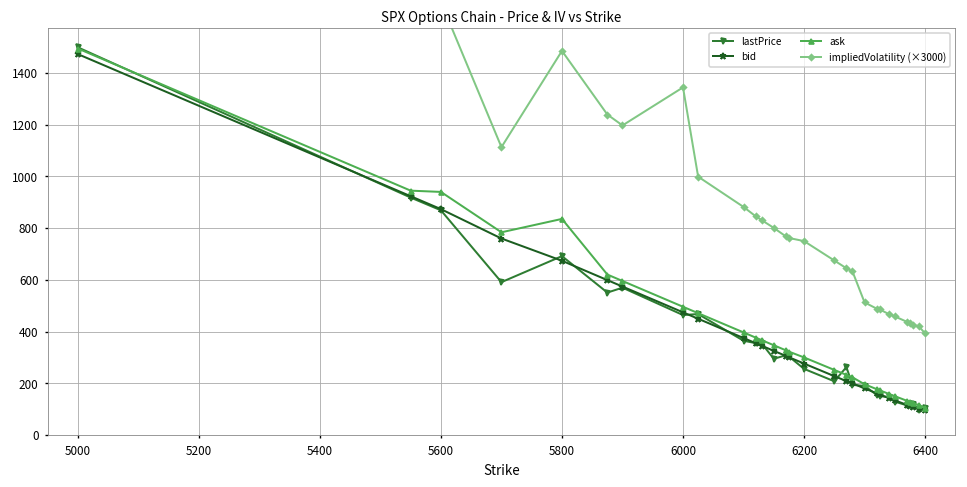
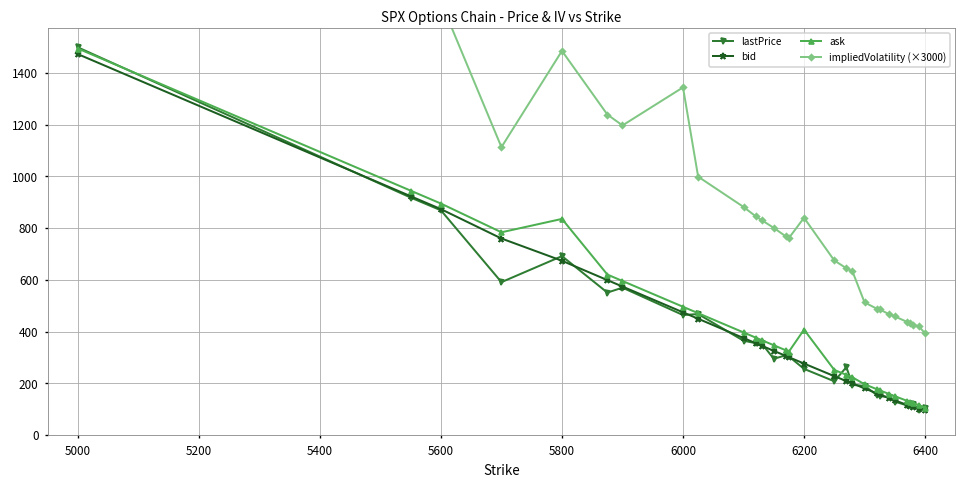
  {
    "ask": {
-     "5600": 940,
+     "5600": 900,
      "5800": 840,
      "6000": 500,
-     "6200": 300
+     "6200": 410
    },
    "impliedVolatility (×3000)": {
      "5800": 1490,
      "6000": 1340,
-     "6200": 750,
+     "6200": 840,
      "6400": 390
    }
  }
